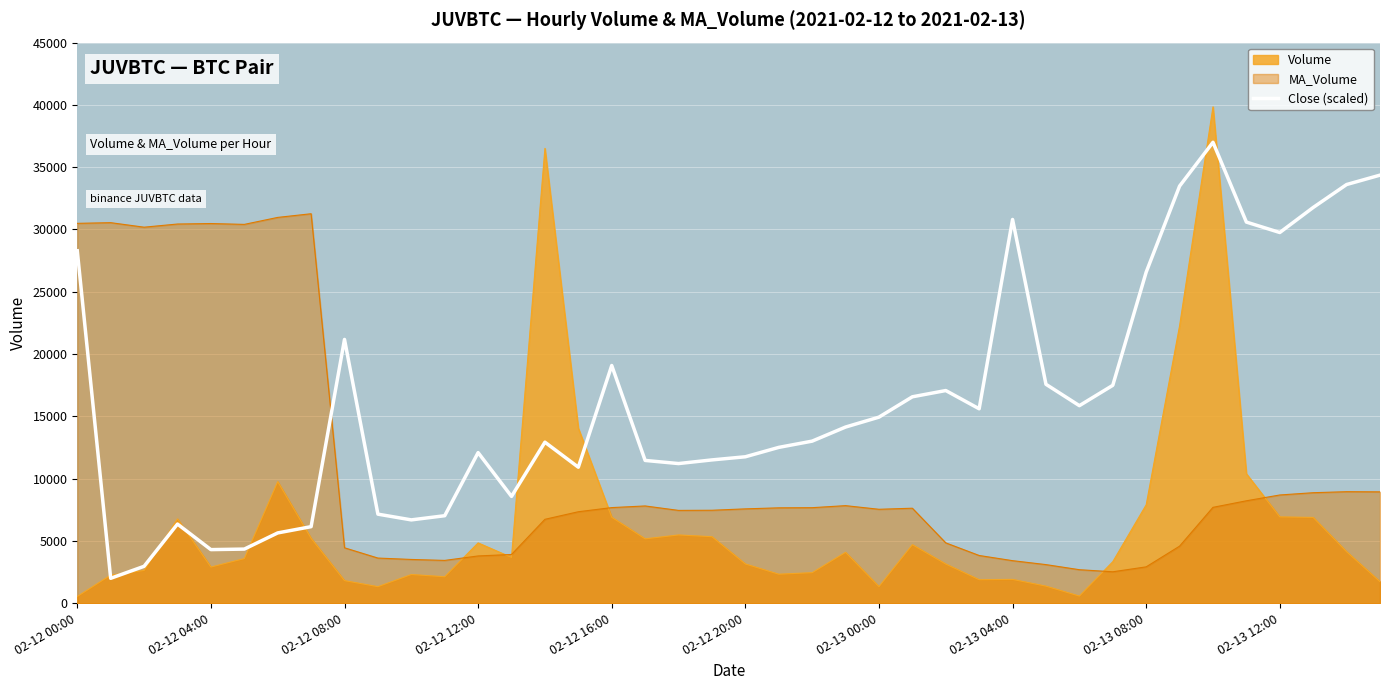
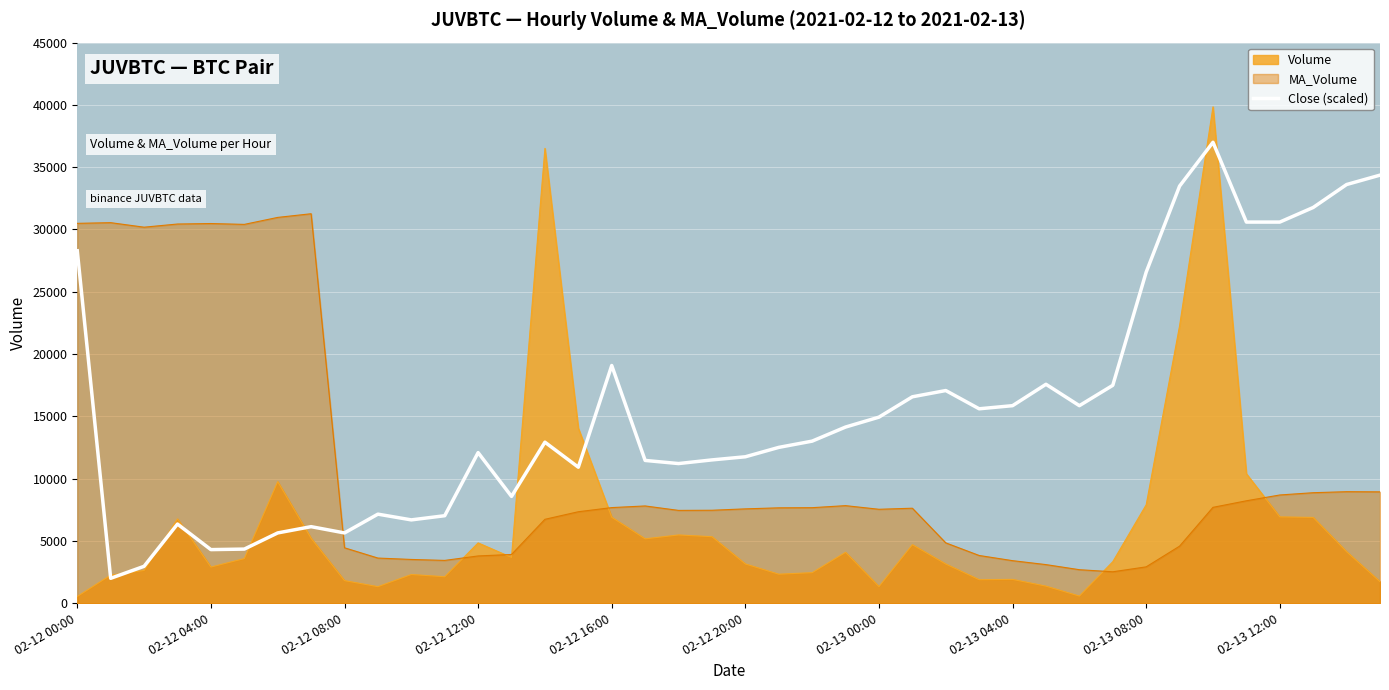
  {
    "Close (scaled)": {
      "02-12 00:00": 28300,
      "02-12 04:00": 4300,
-     "02-12 08:00": 21200,
+     "02-12 08:00": 5600,
      "02-12 12:00": 12100,
      "02-12 16:00": 19100,
      "02-12 20:00": 11800,
      "02-13 00:00": 14900,
-     "02-13 04:00": 30800,
+     "02-13 04:00": 15900,
      "02-13 08:00": 26600,
-     "02-13 12:00": 29800
+     "02-13 12:00": 30600
    }
  }
